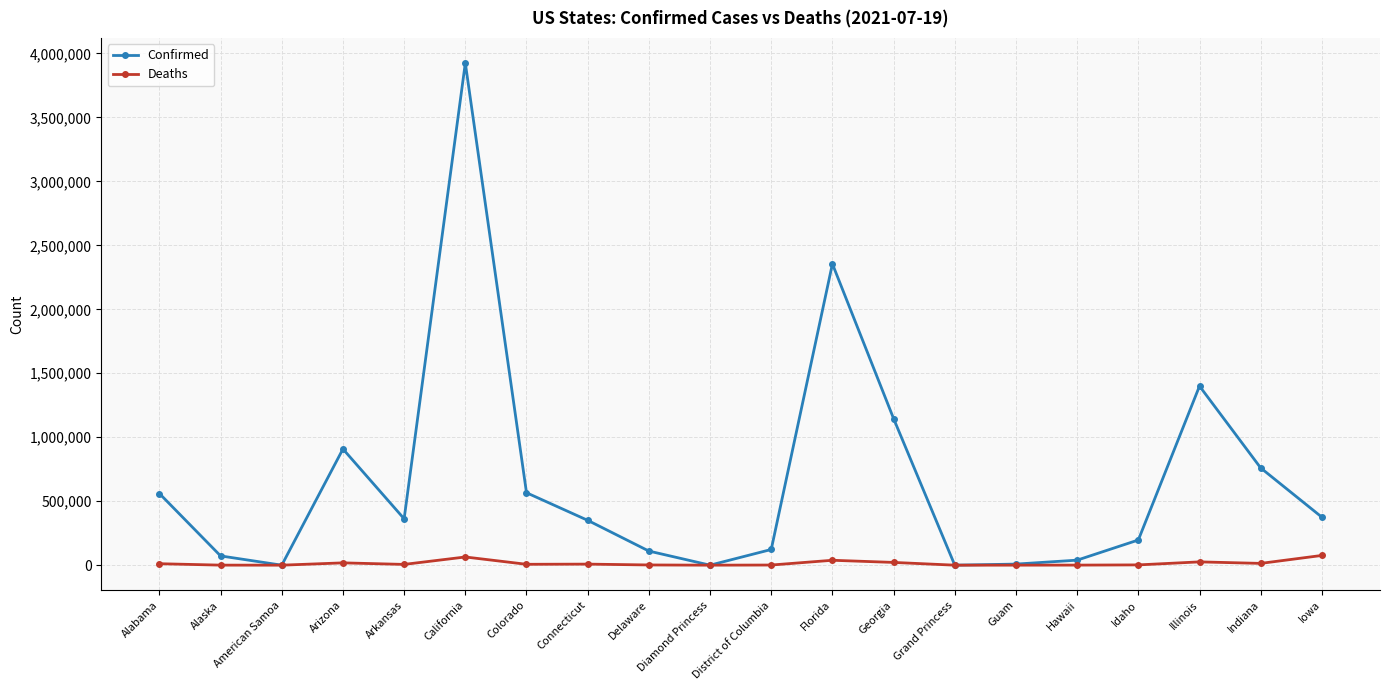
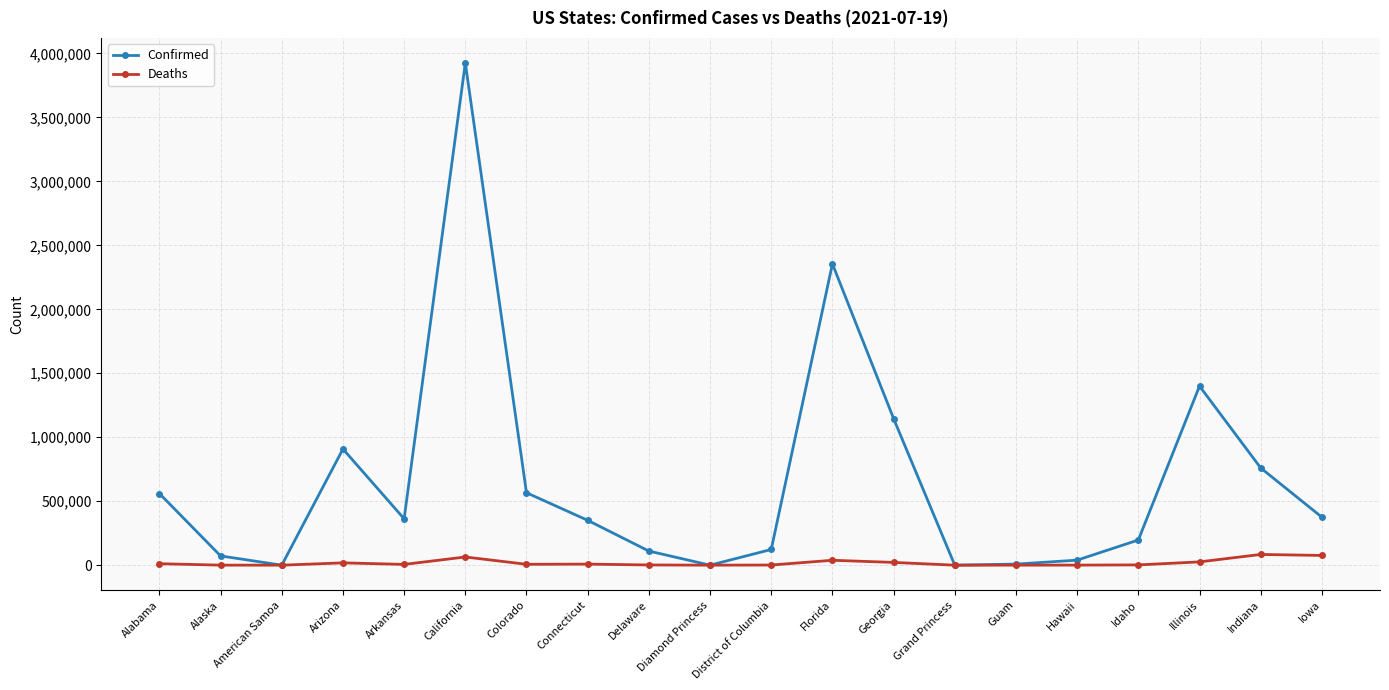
  {
    "Confirmed": {
      "Alabama": "560,000",
      "Alaska": "70,000",
      "Arizona": "910,000",
      "Arkansas": "360,000",
      "California": "3,930,000",
      "Colorado": "570,000",
      "Connecticut": "350,000",
      "Delaware": "110,000",
      "District of Columbia": "120,000",
      "Florida": "2,360,000",
      "Georgia": "1,150,000",
      "Hawaii": "40,000",
      "Idaho": "200,000",
      "Illinois": "1,400,000",
      "Indiana": "760,000",
      "Iowa": "380,000"
    },
    "Deaths": {
      "Alabama": "10,000",
      "Alaska": "0",
      "Arizona": "20,000",
      "Arkansas": "10,000",
      "California": "60,000",
      "Colorado": "10,000",
      "Connecticut": "10,000",
      "Delaware": "0",
      "District of Columbia": "0",
      "Florida": "40,000",
      "Georgia": "20,000",
      "Hawaii": "0",
      "Idaho": "0",
      "Illinois": "30,000",
-     "Indiana": "10,000",
+     "Indiana": "80,000",
      "Iowa": "80,000"
    }
  }
